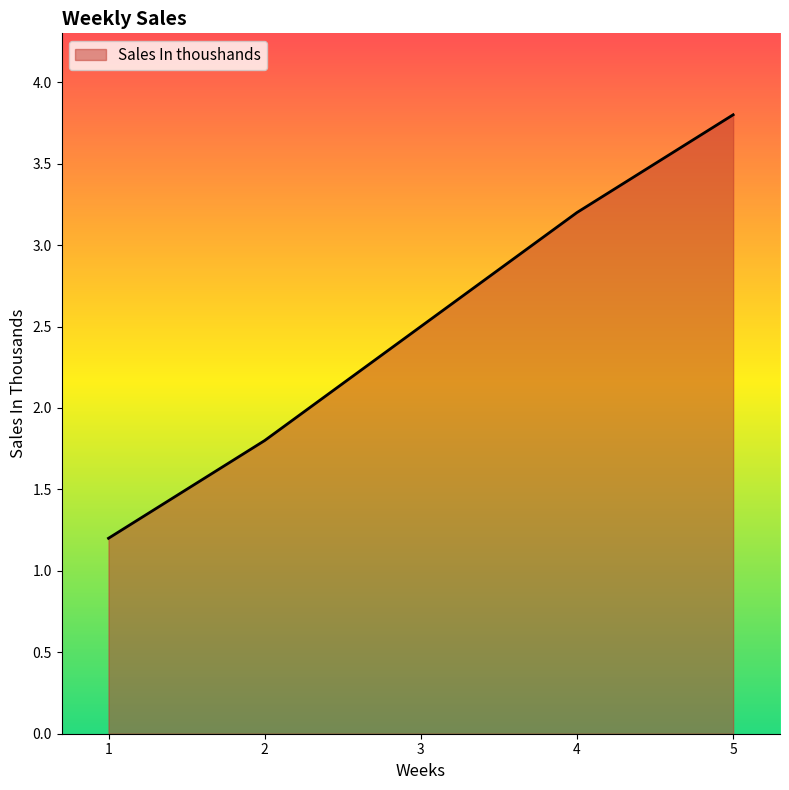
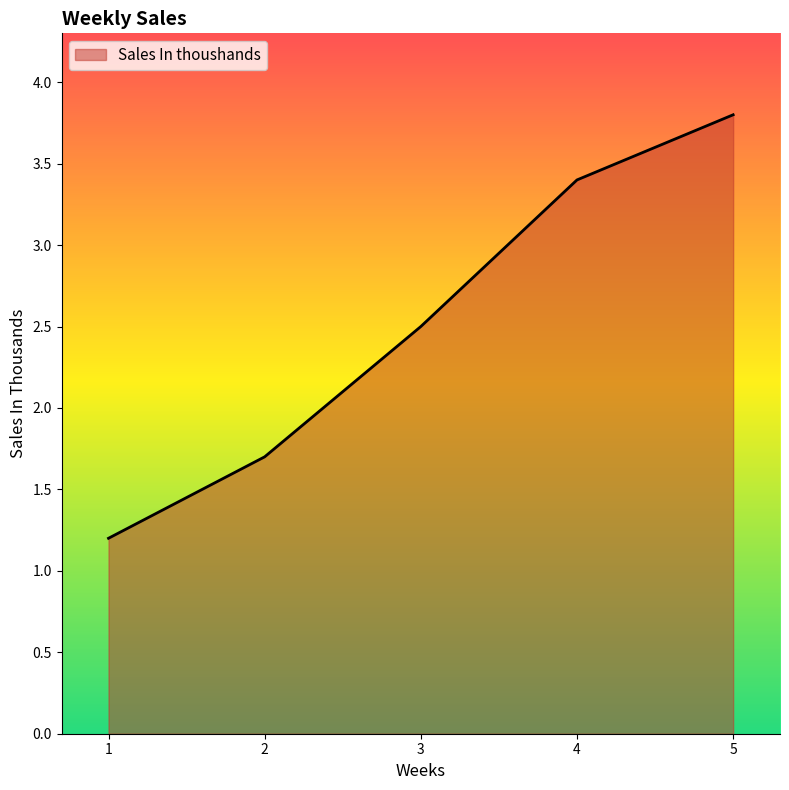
  {
    "1": 1.2,
-   "2": 1.8,
+   "2": 1.7,
    "3": 2.5,
-   "4": 3.2,
+   "4": 3.4,
    "5": 3.8
  }
